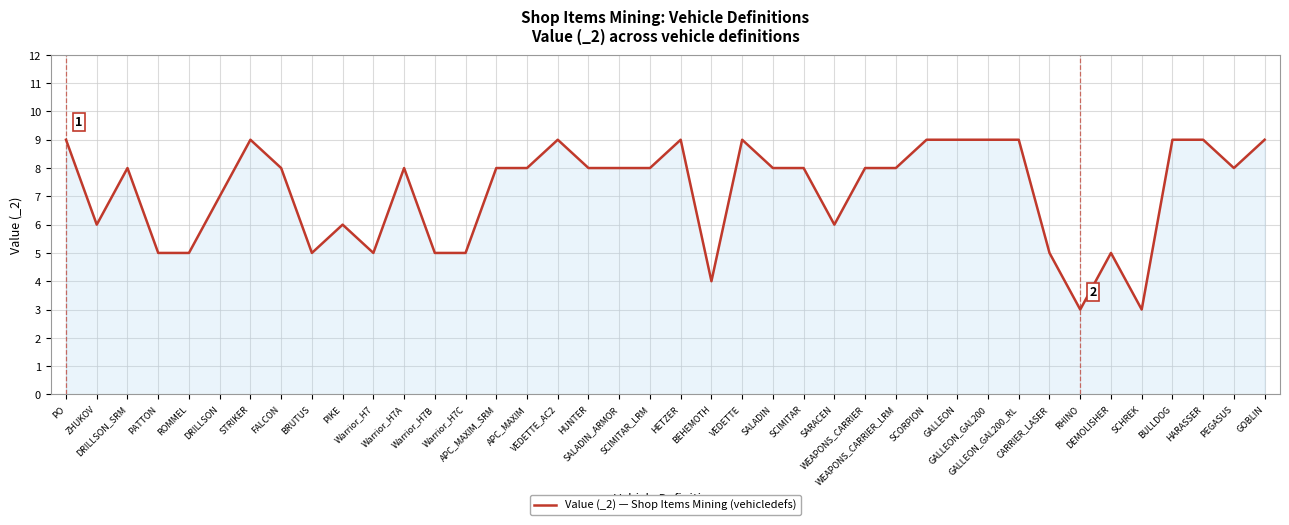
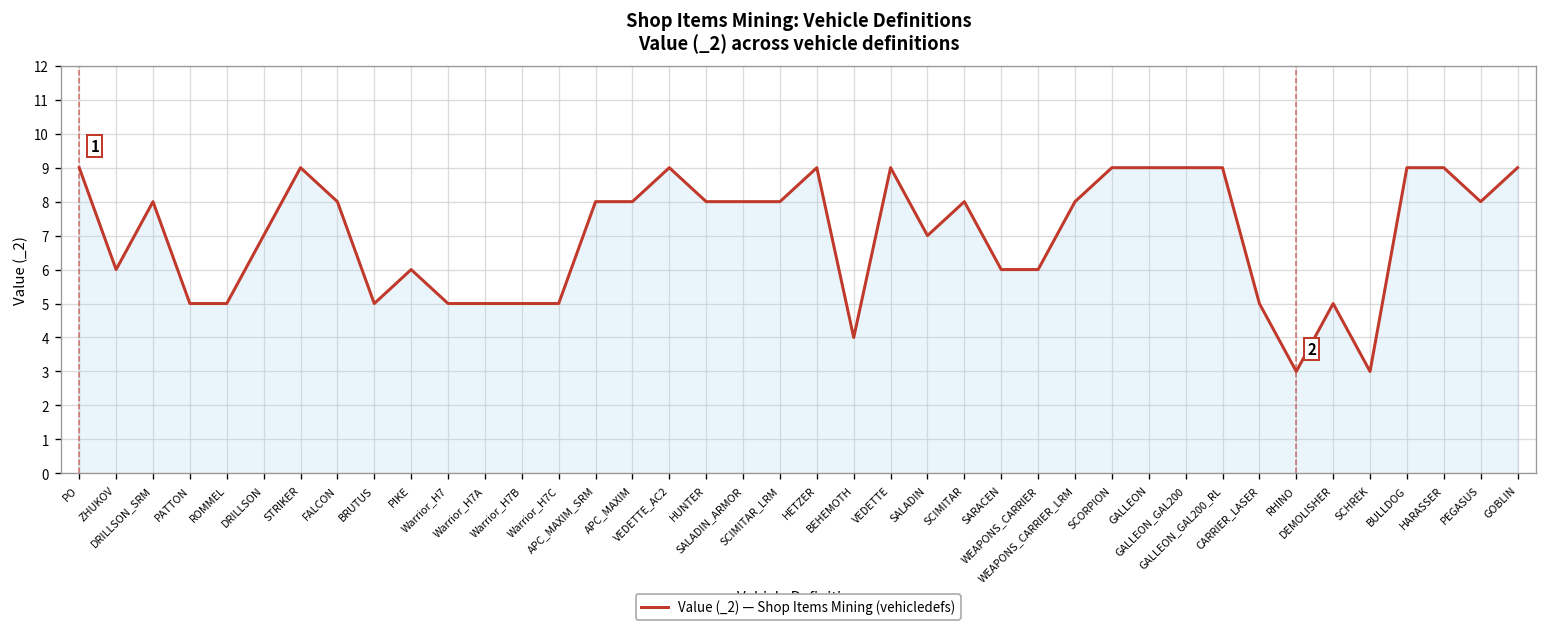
  {
    "ZHUKOV": 6,
    "DRILLSON_SRM": 8,
    "PATTON": 5,
    "ROMMEL": 5,
    "DRILLSON": 7,
    "STRIKER": 9,
    "FALCON": 8,
    "BRUTUS": 5,
    "PIKE": 6,
    "Warrior_H7": 5,
-   "Warrior_H7A": 8,
+   "Warrior_H7A": 5,
    "Warrior_H7B": 5,
    "Warrior_H7C": 5,
    "APC_MAXIM_SRM": 8,
    "APC_MAXIM": 8,
    "VEDETTE_AC2": 9,
    "HUNTER": 8,
    "SALADIN_ARMOR": 8,
    "SCIMITAR_LRM": 8,
    "HETZER": 9,
    "BEHEMOTH": 4,
    "VEDETTE": 9,
-   "SALADIN": 8,
+   "SALADIN": 7,
    "SCIMITAR": 8,
    "SARACEN": 6,
-   "WEAPONS_CARRIER": 8,
+   "WEAPONS_CARRIER": 6,
    "WEAPONS_CARRIER_LRM": 8,
    "SCORPION": 9,
    "GALLEON": 9,
    "GALLEON_GAL200": 9,
    "GALLEON_GAL200_RL": 9,
    "CARRIER_LASER": 5,
    "DEMOLISHER": 5,
    "SCHREK": 3,
    "BULLDOG": 9,
    "HARASSER": 9,
    "PEGASUS": 8,
    "GOBLIN": 9
  }
